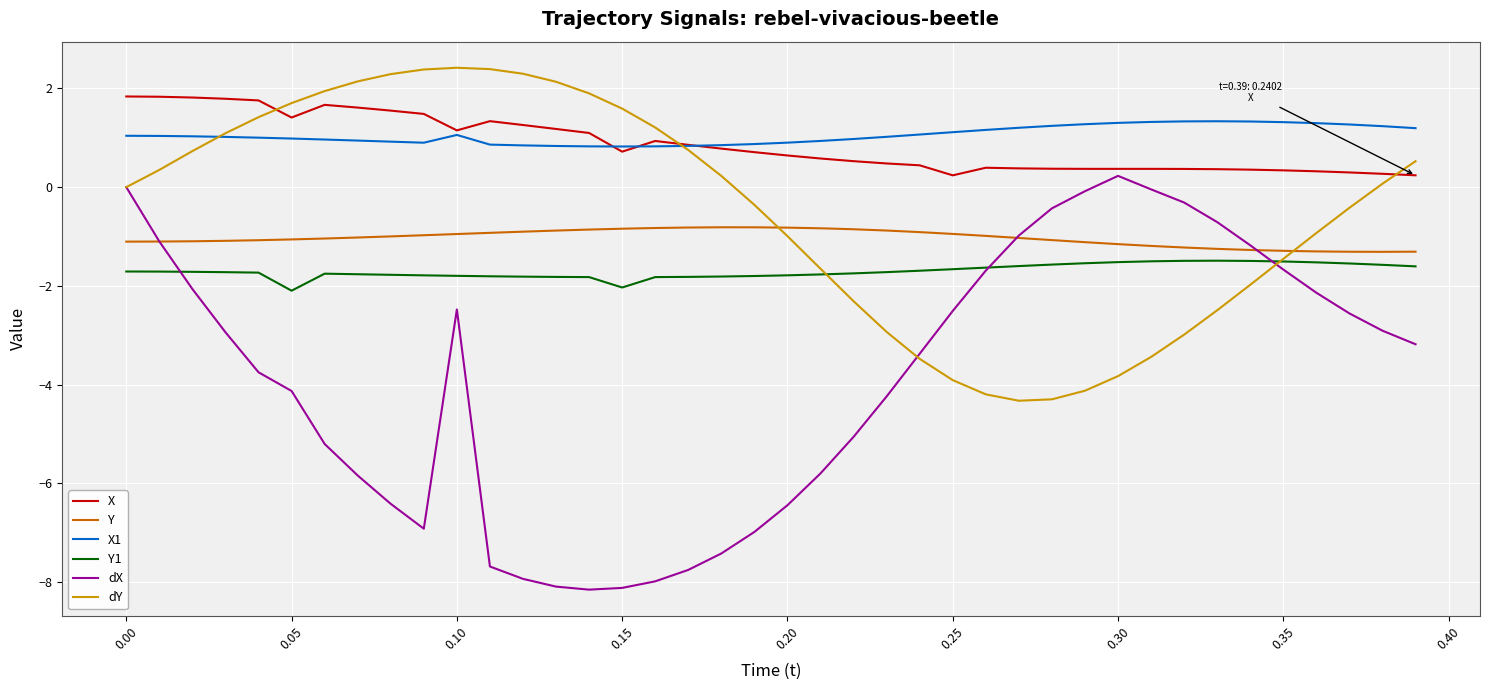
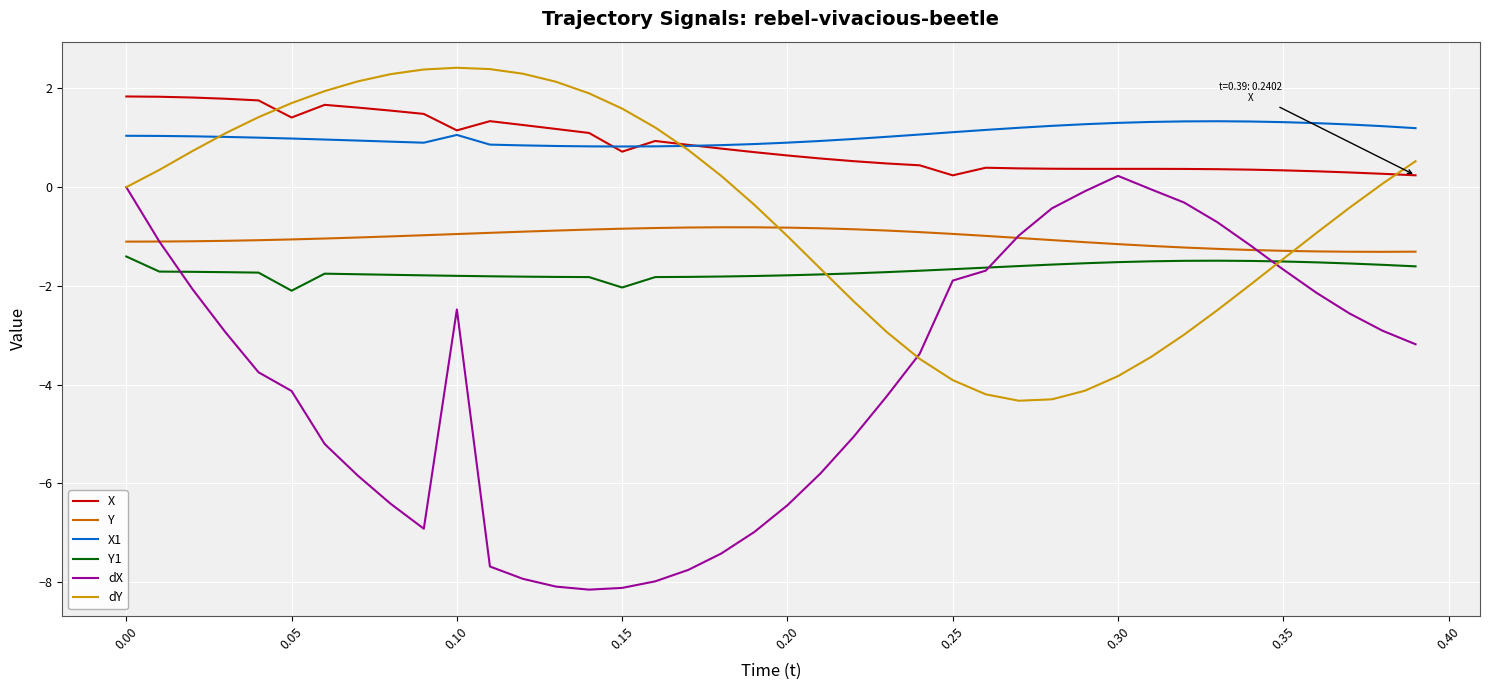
  {
    "X": {
      "0.00": 1.8,
      "0.05": 1.4,
      "0.10": 1.1,
      "0.15": 0.7,
      "0.20": 0.6,
      "0.25": 0.2,
      "0.30": 0.4
    },
    "X1": {
      "0.00": 1.0,
      "0.05": 1.0,
      "0.10": 1.1,
      "0.15": 0.8,
      "0.20": 0.9,
      "0.25": 1.1,
      "0.30": 1.3
    },
    "Y1": {
-     "0.00": -1.7,
+     "0.00": -1.4,
      "0.05": -2.1,
      "0.10": -1.8,
      "0.15": -2.0,
      "0.20": -1.8,
      "0.25": -1.7,
      "0.30": -1.5,
      "0.35": -1.5
    },
    "dX": {
      "0.05": -4.1,
      "0.10": -2.5,
      "0.15": -8.1,
      "0.20": -6.4,
-     "0.25": -2.5,
+     "0.25": -1.9,
      "0.30": 0.2,
      "0.35": -1.7
    }
  }
